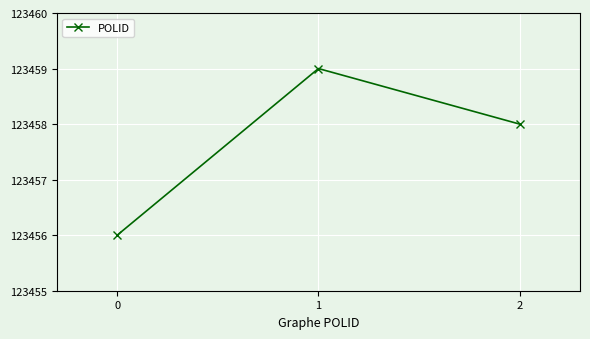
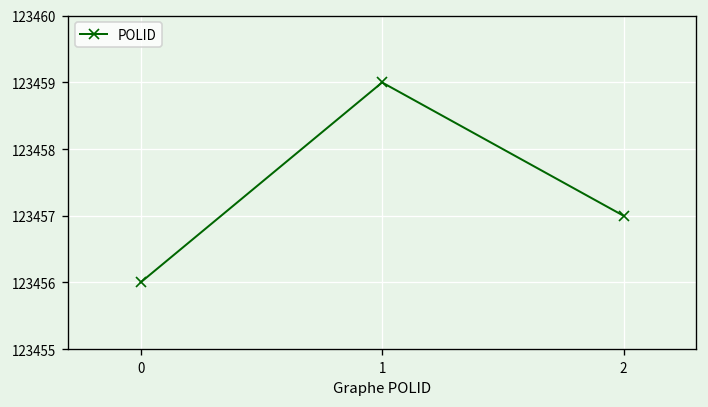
  {
    "0": 123456,
    "1": 123459,
-   "2": 123458
+   "2": 123457
  }
